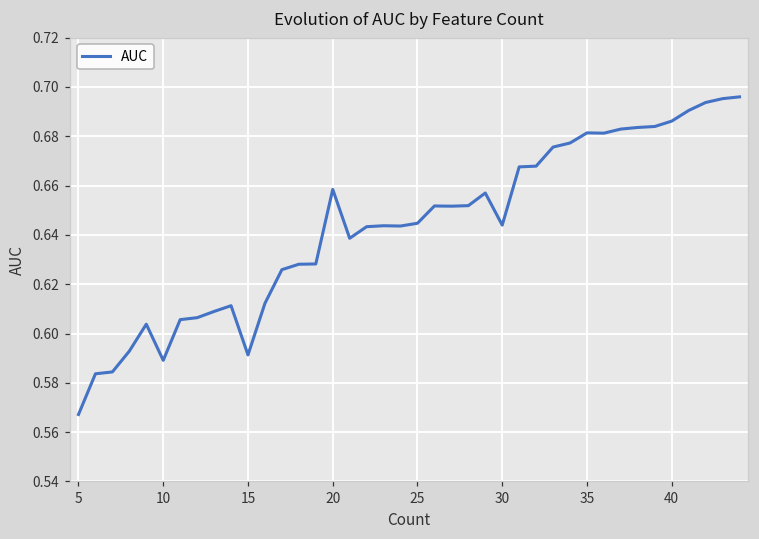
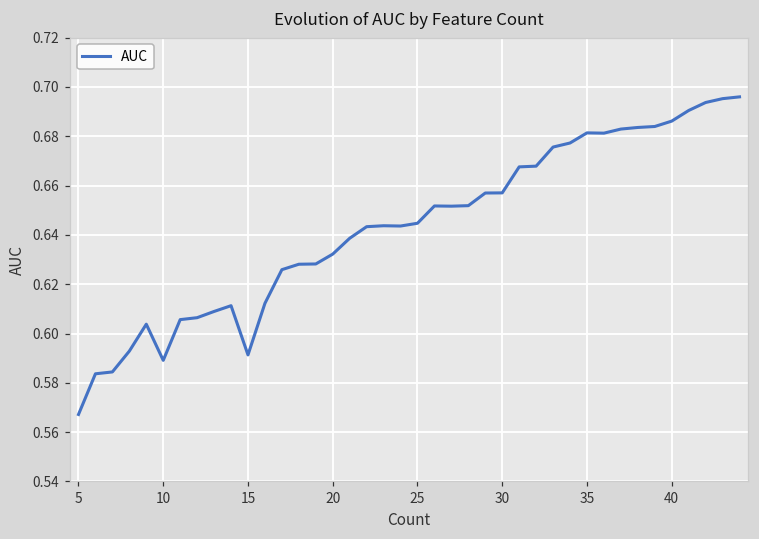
  {
    "5": 0.567,
    "10": 0.589,
    "15": 0.591,
-   "20": 0.658,
+   "20": 0.632,
    "25": 0.645,
-   "30": 0.644,
+   "30": 0.657,
    "35": 0.681,
    "40": 0.686
  }
